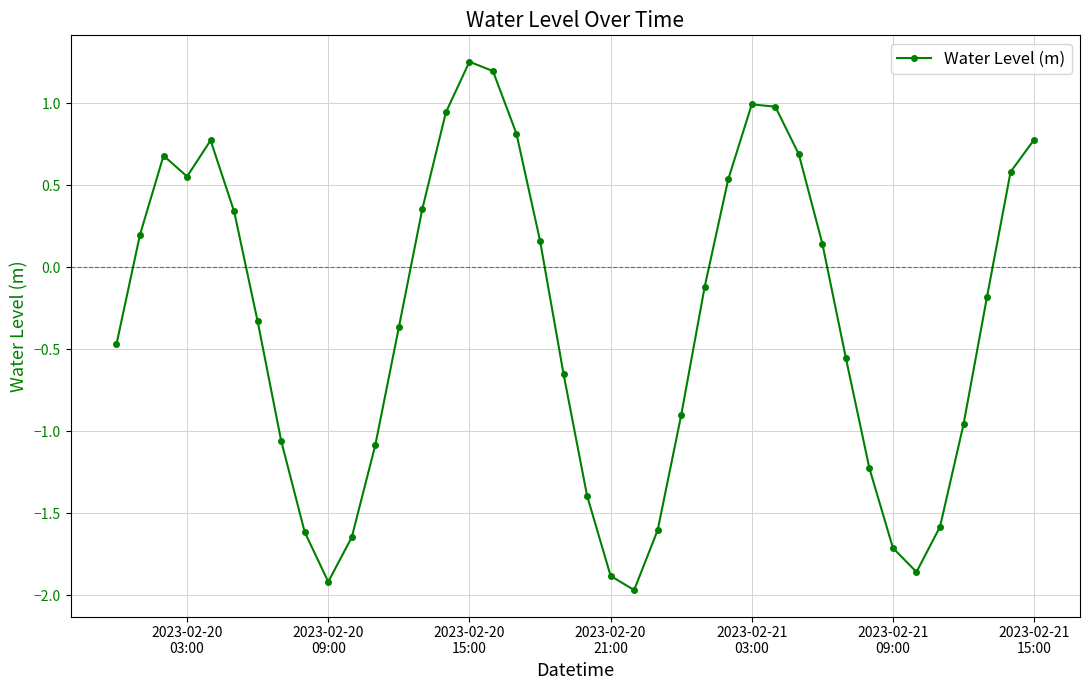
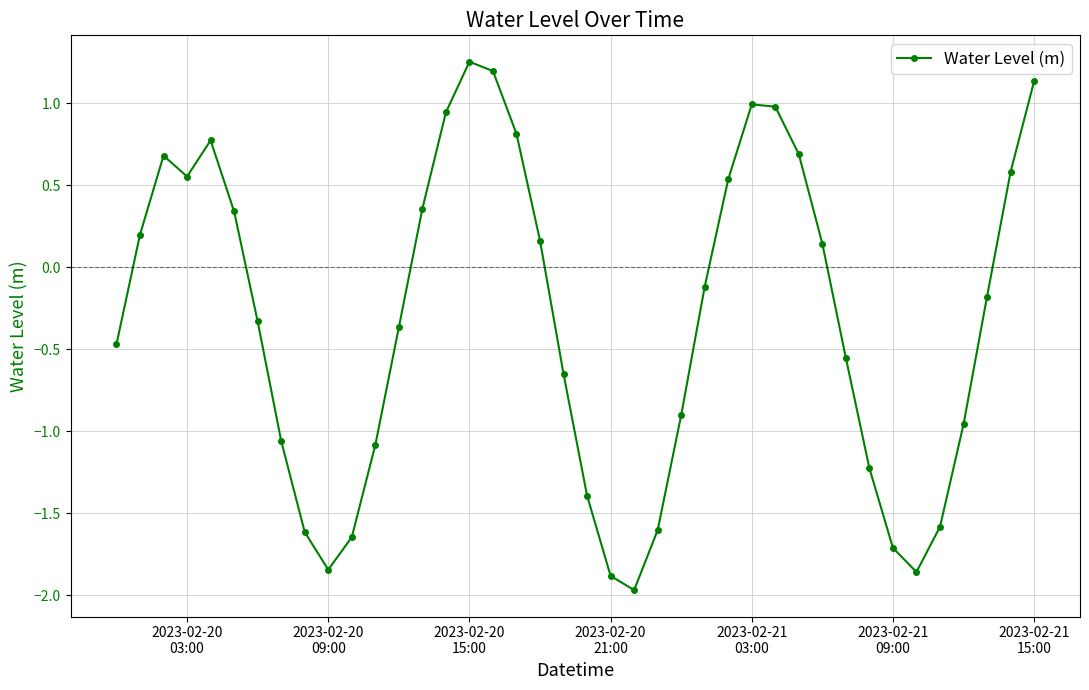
  {
    "2023-02-20 03:00": 0.55,
-   "2023-02-20 09:00": -1.92,
+   "2023-02-20 09:00": -1.84,
    "2023-02-20 15:00": 1.25,
    "2023-02-20 21:00": -1.88,
    "2023-02-21 03:00": 0.99,
    "2023-02-21 09:00": -1.71,
-   "2023-02-21 15:00": 0.78
+   "2023-02-21 15:00": 1.14
  }
